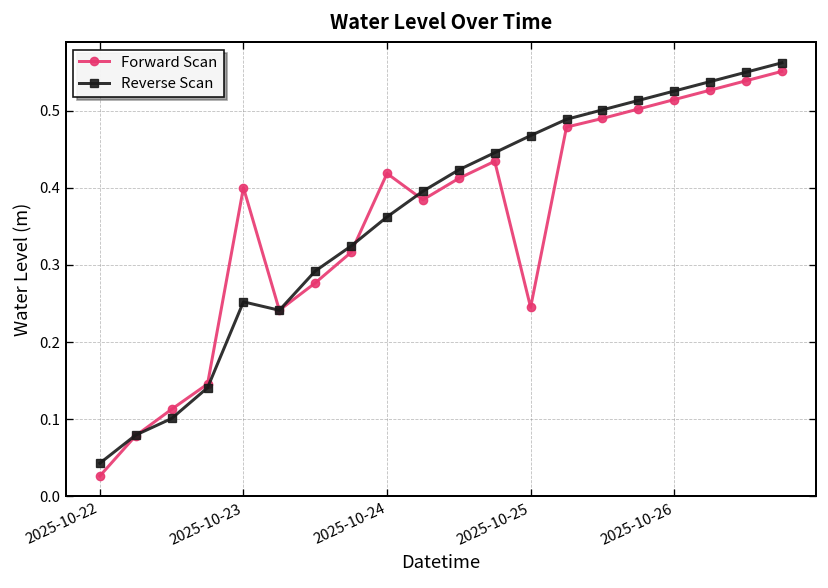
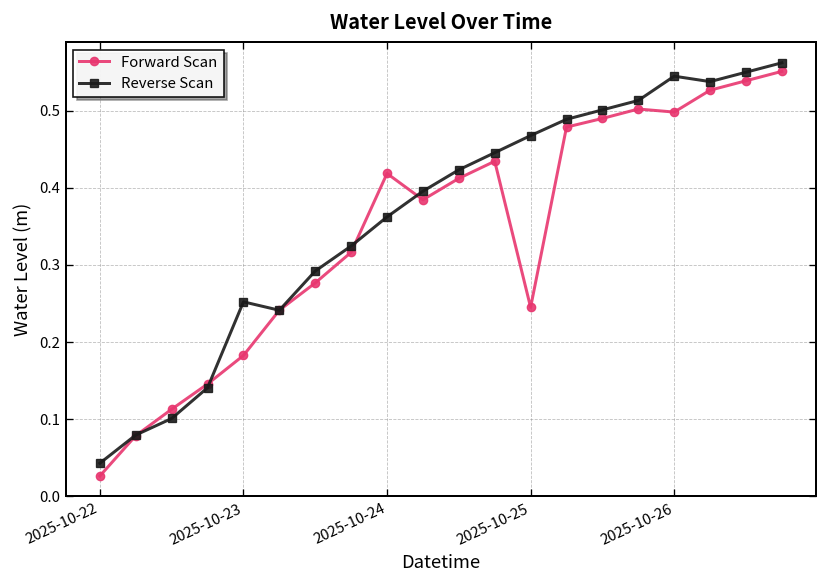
  {
    "Forward Scan": {
      "2025-10-22": 0.03,
-     "2025-10-23": 0.40,
+     "2025-10-23": 0.18,
      "2025-10-24": 0.42,
      "2025-10-25": 0.25,
-     "2025-10-26": 0.51
+     "2025-10-26": 0.50
    },
    "Reverse Scan": {
      "2025-10-22": 0.04,
      "2025-10-23": 0.25,
      "2025-10-24": 0.36,
      "2025-10-25": 0.47,
-     "2025-10-26": 0.53
+     "2025-10-26": 0.54
    }
  }
